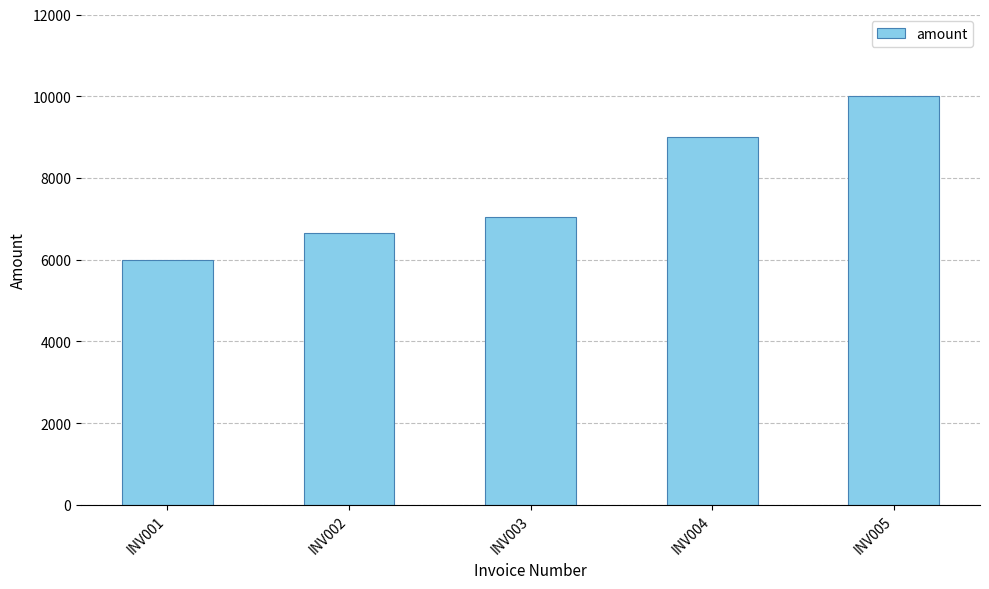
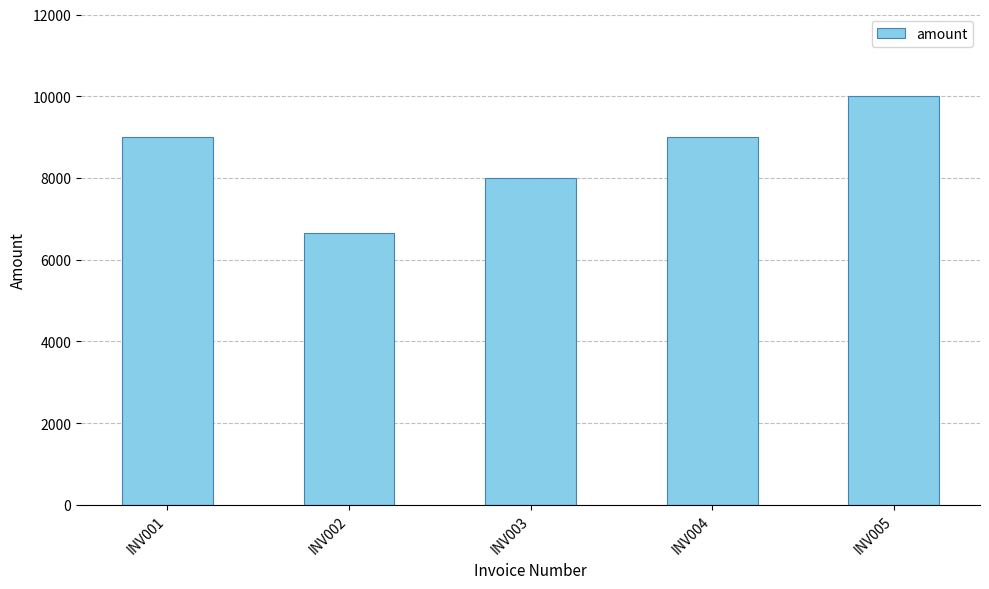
  {
-   "INV001": 6000,
+   "INV001": 9000,
    "INV002": 6700,
-   "INV003": 7000,
+   "INV003": 8000,
    "INV004": 9000,
    "INV005": 10000
  }
